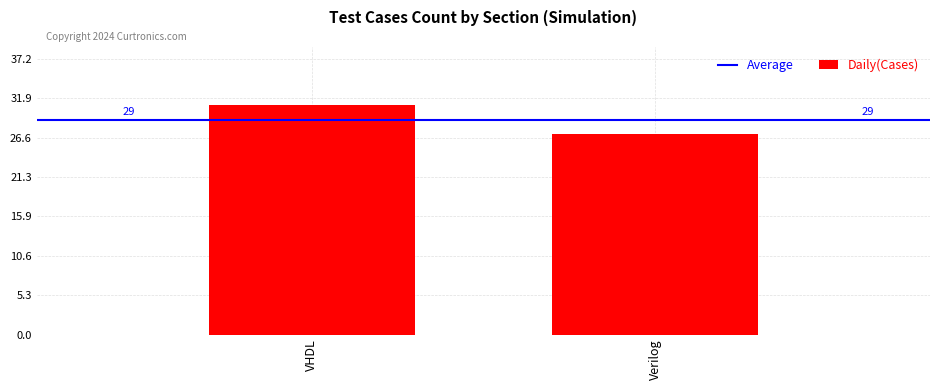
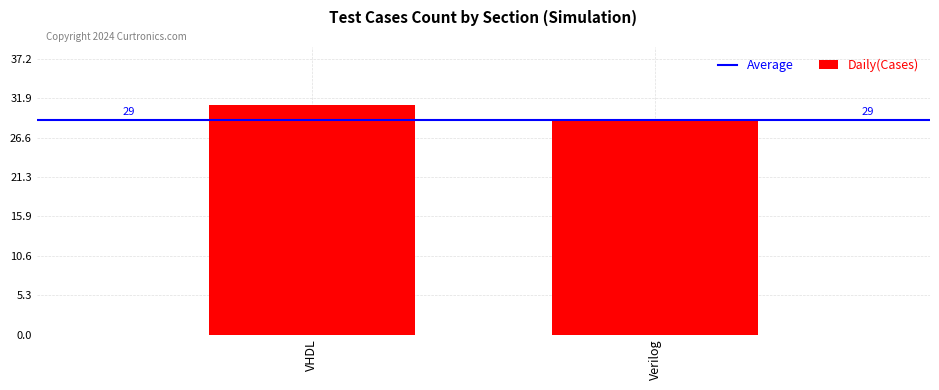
  {
    "VHDL": 31,
-   "Verilog": 27
+   "Verilog": 29
  }
